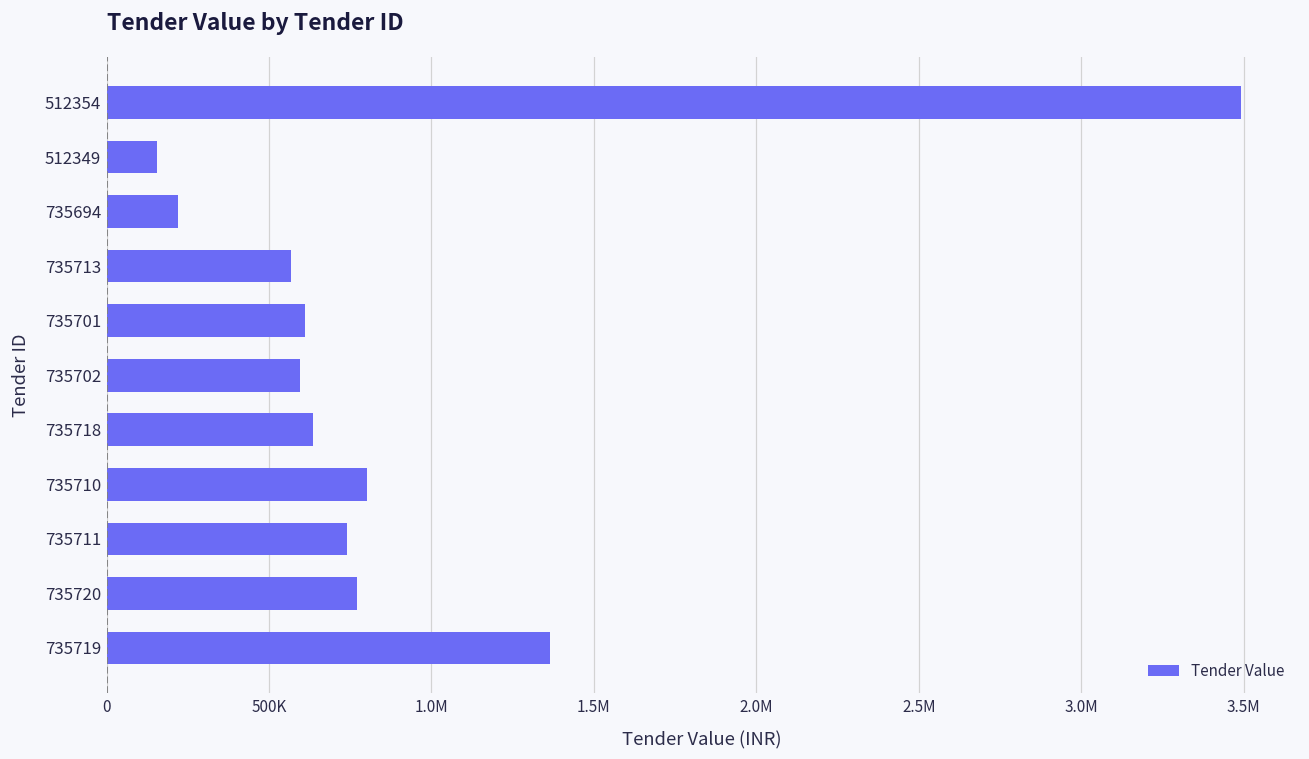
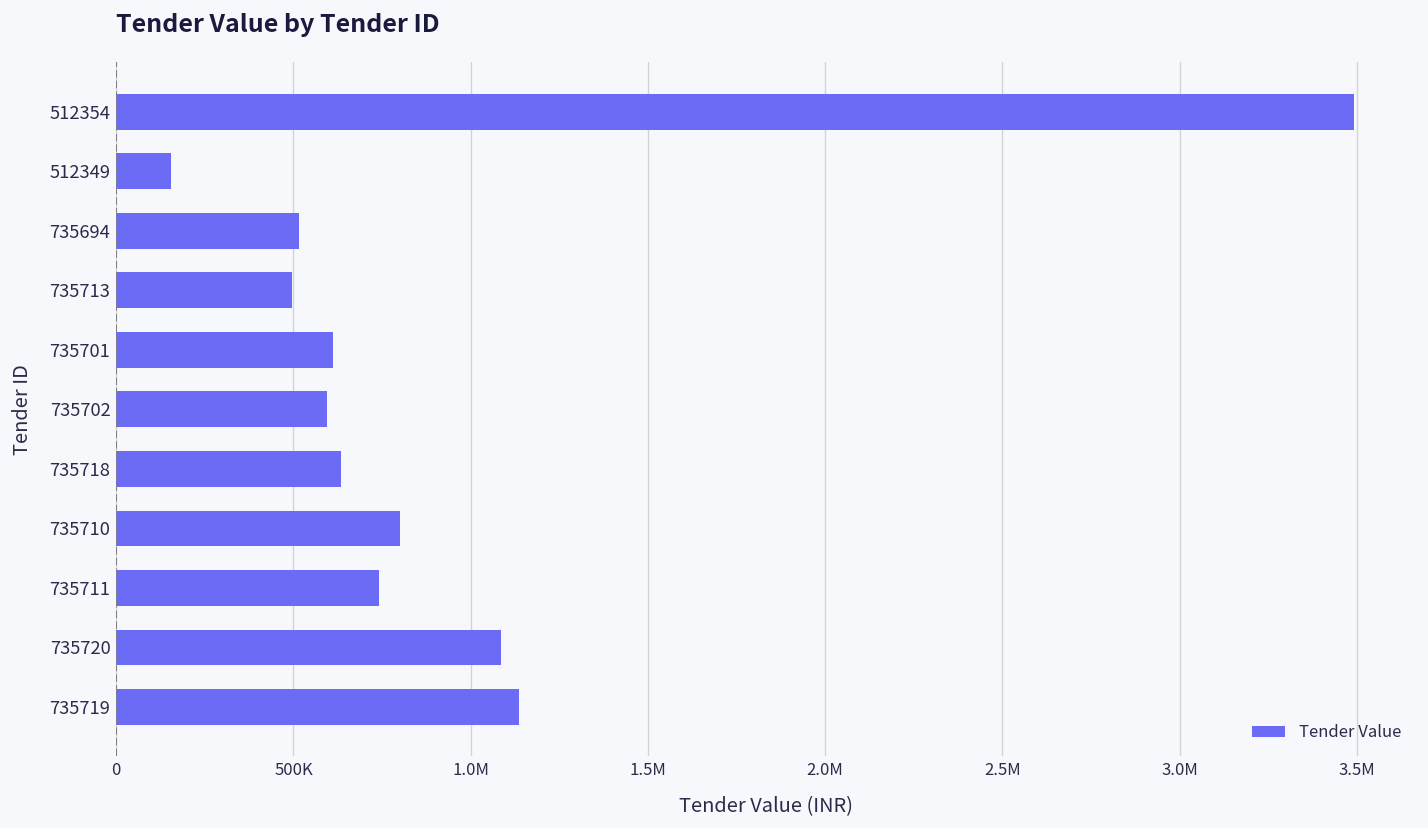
  {
    "512354": 3490000,
    "512349": 150000,
-   "735694": 220000,
-   "735713": 570000,
+   "735694": 510000,
+   "735713": 500000,
    "735701": 610000,
    "735702": 600000,
    "735718": 630000,
    "735710": 800000,
    "735711": 740000,
-   "735720": 770000,
-   "735719": 1360000
+   "735720": 1090000,
+   "735719": 1140000
  }
